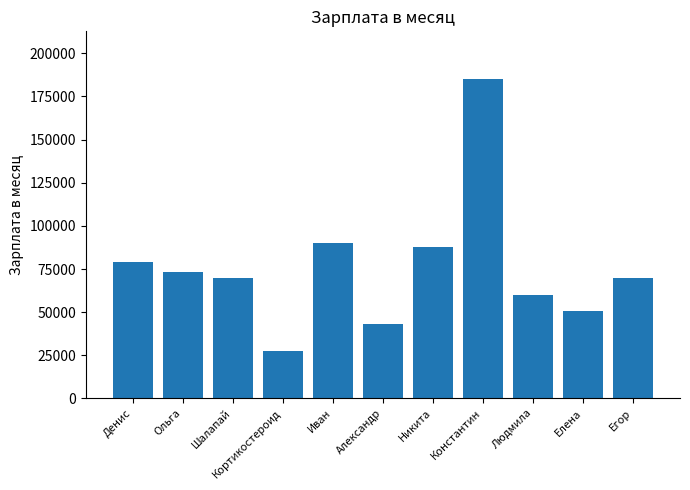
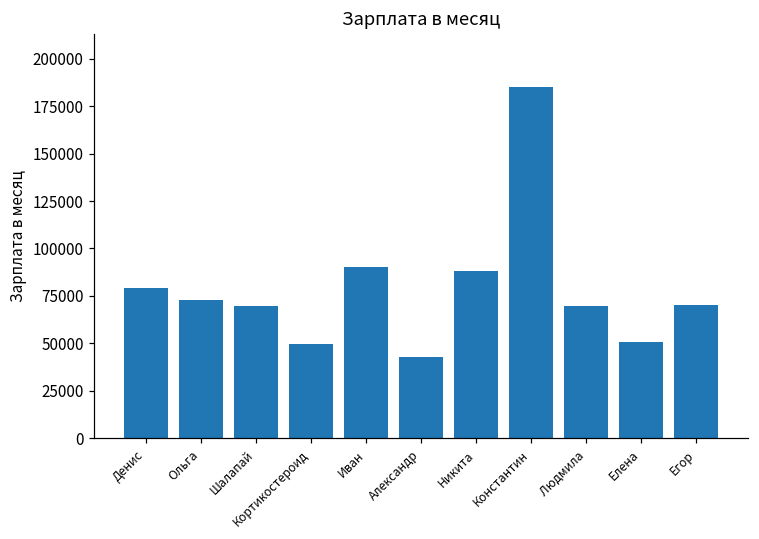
  {
    "Денис": 79000,
    "Ольга": 73000,
    "Шалапай": 70000,
-   "Кортикостероид": 28000,
+   "Кортикостероид": 50000,
    "Иван": 90000,
    "Александр": 43000,
    "Никита": 88000,
    "Константин": 185000,
-   "Людмила": 60000,
+   "Людмила": 70000,
    "Елена": 51000,
    "Егор": 70000
  }
